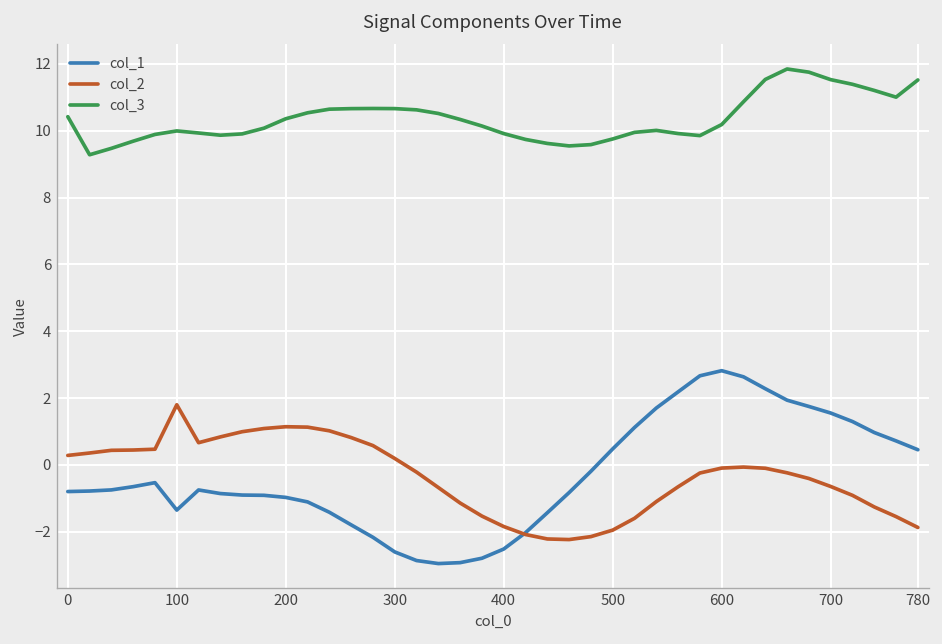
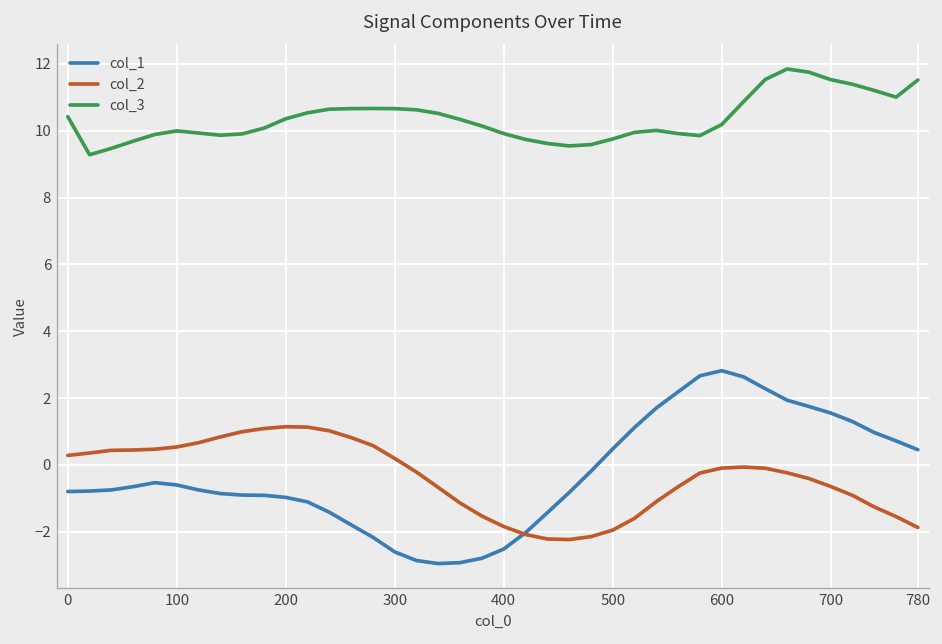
  {
    "col_1": {
      "0": -0.8,
-     "100": -1.3,
+     "100": -0.6,
      "200": -1.0,
      "300": -2.6,
      "400": -2.5,
      "500": 0.5,
      "600": 2.8,
      "700": 1.6,
      "780": 0.5
    },
    "col_2": {
      "0": 0.3,
-     "100": 1.8,
+     "100": 0.5,
      "200": 1.1,
      "300": 0.2,
      "400": -1.8,
      "500": -1.9,
      "600": -0.1,
      "700": -0.6,
      "780": -1.9
    },
    "col_3": {
      "0": 10.4,
      "100": 10.0,
      "200": 10.4,
      "300": 10.7,
      "400": 9.9,
      "500": 9.8,
      "600": 10.2,
      "700": 11.5,
      "780": 11.5
    }
  }
